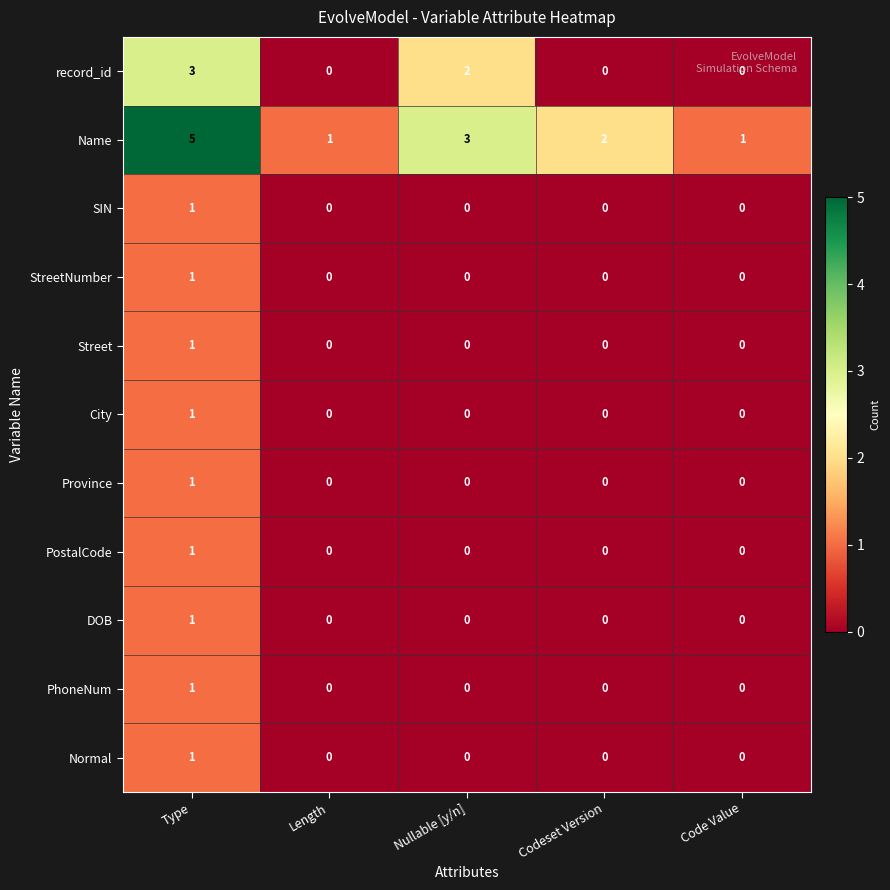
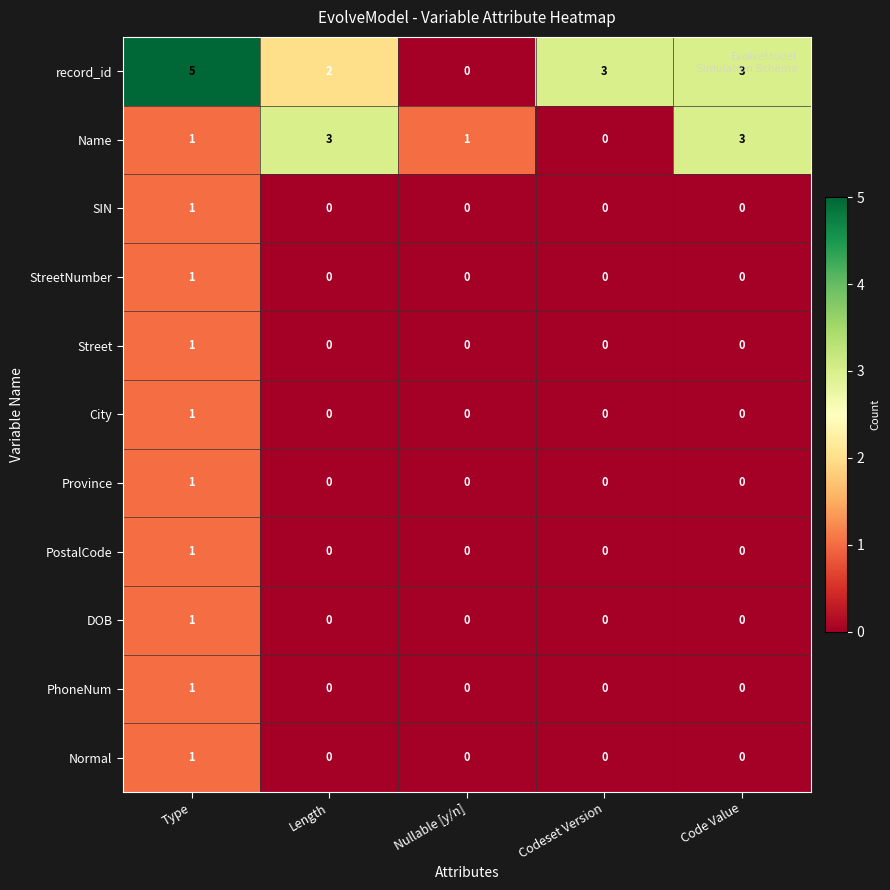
  {
    "record_id": {
-     "Type": 3,
-     "Length": 0,
-     "Nullable [y/n]": 2,
-     "Codeset Version": 0,
-     "Code Value": 0
+     "Type": 5,
+     "Length": 2,
+     "Nullable [y/n]": 0,
+     "Codeset Version": 3,
+     "Code Value": 3
    },
    "Name": {
-     "Type": 5,
-     "Length": 1,
-     "Nullable [y/n]": 3,
-     "Codeset Version": 2,
-     "Code Value": 1
+     "Type": 1,
+     "Length": 3,
+     "Nullable [y/n]": 1,
+     "Codeset Version": 0,
+     "Code Value": 3
    },
    "SIN": {
      "Type": 1,
      "Length": 0,
      "Nullable [y/n]": 0,
      "Codeset Version": 0,
      "Code Value": 0
    },
    "StreetNumber": {
      "Type": 1,
      "Length": 0,
      "Nullable [y/n]": 0,
      "Codeset Version": 0,
      "Code Value": 0
    },
    "Street": {
      "Type": 1,
      "Length": 0,
      "Nullable [y/n]": 0,
      "Codeset Version": 0,
      "Code Value": 0
    },
    "City": {
      "Type": 1,
      "Length": 0,
      "Nullable [y/n]": 0,
      "Codeset Version": 0,
      "Code Value": 0
    },
    "Province": {
      "Type": 1,
      "Length": 0,
      "Nullable [y/n]": 0,
      "Codeset Version": 0,
      "Code Value": 0
    },
    "PostalCode": {
      "Type": 1,
      "Length": 0,
      "Nullable [y/n]": 0,
      "Codeset Version": 0,
      "Code Value": 0
    },
    "DOB": {
      "Type": 1,
      "Length": 0,
      "Nullable [y/n]": 0,
      "Codeset Version": 0,
      "Code Value": 0
    },
    "PhoneNum": {
      "Type": 1,
      "Length": 0,
      "Nullable [y/n]": 0,
      "Codeset Version": 0,
      "Code Value": 0
    },
    "Normal": {
      "Type": 1,
      "Length": 0,
      "Nullable [y/n]": 0,
      "Codeset Version": 0,
      "Code Value": 0
    }
  }
